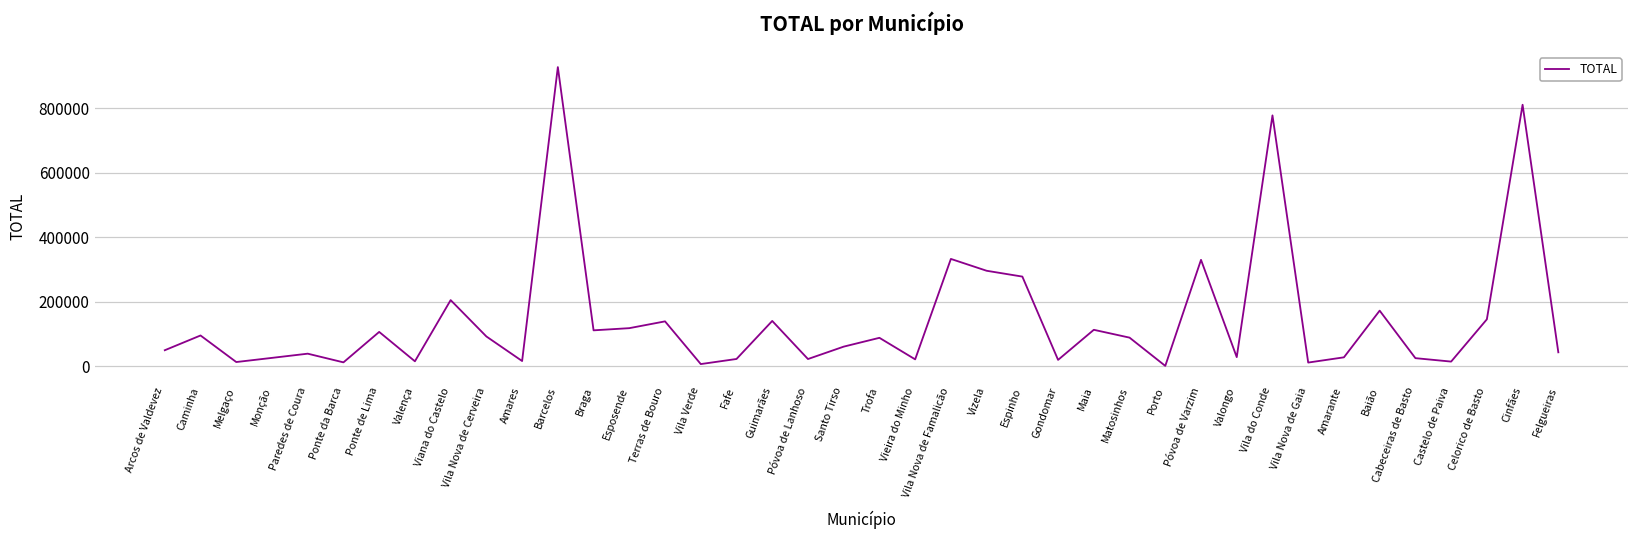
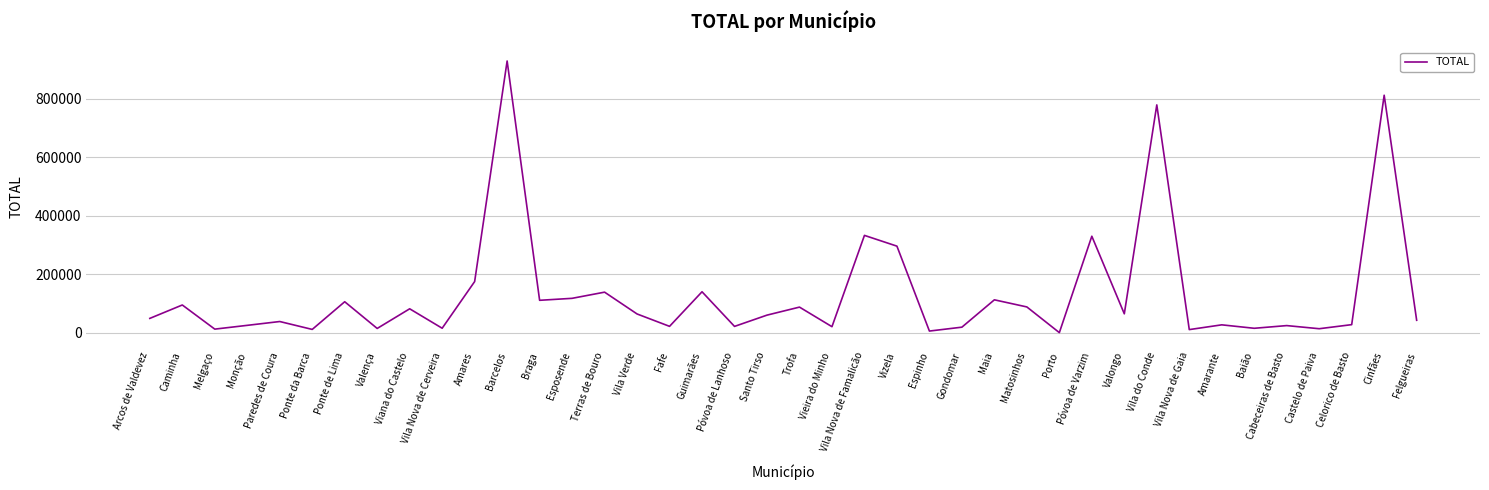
  {
    "Arcos de Valdevez": 50000,
    "Caminha": 100000,
    "Melgaço": 10000,
    "Monção": 30000,
    "Paredes de Coura": 40000,
    "Ponte da Barca": 10000,
    "Ponte de Lima": 110000,
    "Valença": 10000,
-   "Viana do Castelo": 200000,
-   "Vila Nova de Cerveira": 90000,
-   "Amares": 20000,
+   "Viana do Castelo": 80000,
+   "Vila Nova de Cerveira": 20000,
+   "Amares": 180000,
    "Barcelos": 930000,
    "Braga": 110000,
    "Esposende": 120000,
    "Terras de Bouro": 140000,
-   "Vila Verde": 10000,
+   "Vila Verde": 60000,
    "Fafe": 20000,
    "Guimarães": 140000,
    "Póvoa de Lanhoso": 20000,
    "Santo Tirso": 60000,
    "Trofa": 90000,
    "Vieira do Minho": 20000,
    "Vila Nova de Famalicão": 330000,
    "Vizela": 300000,
-   "Espinho": 280000,
+   "Espinho": 10000,
    "Gondomar": 20000,
    "Maia": 110000,
    "Matosinhos": 90000,
    "Porto": 0,
    "Póvoa de Varzim": 330000,
-   "Valongo": 30000,
+   "Valongo": 60000,
    "Vila do Conde": 780000,
    "Vila Nova de Gaia": 10000,
    "Amarante": 30000,
-   "Baião": 170000,
+   "Baião": 20000,
    "Cabeceiras de Basto": 20000,
    "Castelo de Paiva": 10000,
-   "Celorico de Basto": 150000,
+   "Celorico de Basto": 30000,
    "Cinfães": 810000,
    "Felgueiras": 40000
  }
